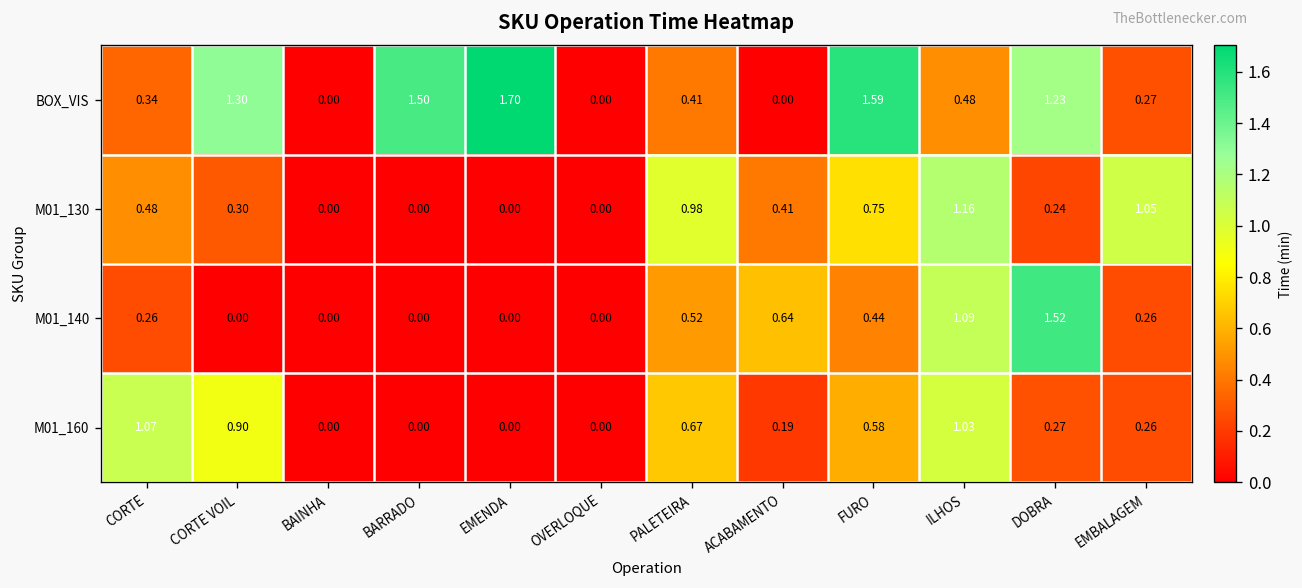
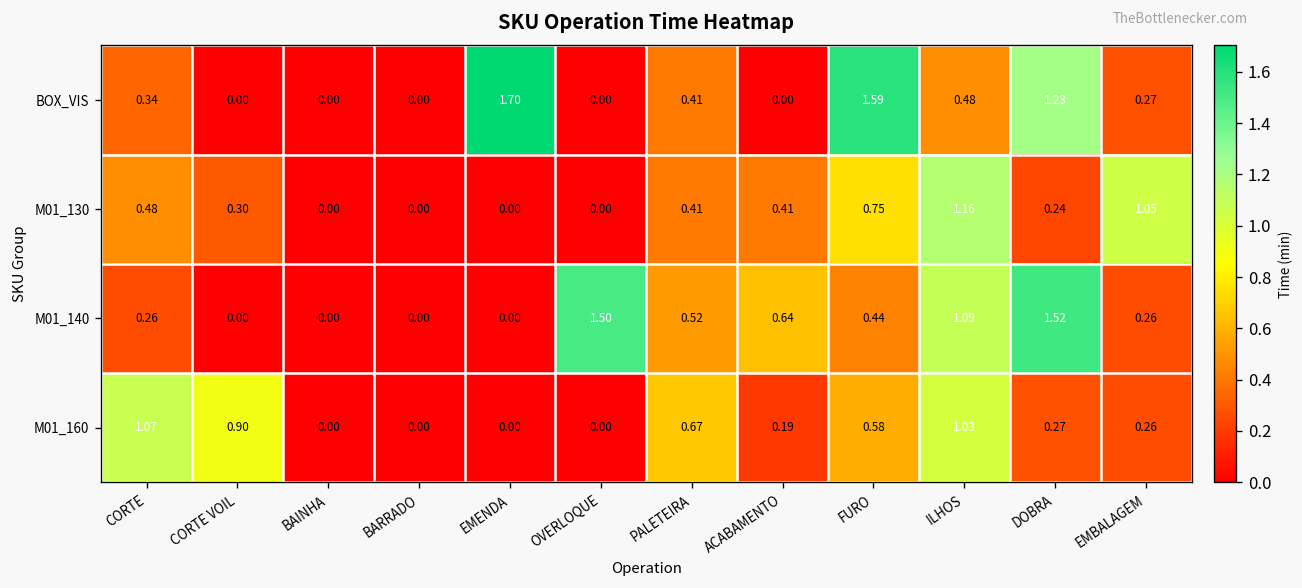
  {
    "BOX_VIS": {
      "CORTE": 0.34,
-     "CORTE VOIL": 1.30,
+     "CORTE VOIL": 0.00,
      "BAINHA": 0.00,
-     "BARRADO": 1.50,
+     "BARRADO": 0.00,
      "EMENDA": 1.70,
      "OVERLOQUE": 0.00,
      "PALETEIRA": 0.41,
      "ACABAMENTO": 0.00,
      "FURO": 1.59,
      "ILHOS": 0.48,
      "DOBRA": 1.23,
      "EMBALAGEM": 0.27
    },
    "M01_130": {
      "CORTE": 0.48,
      "CORTE VOIL": 0.30,
      "BAINHA": 0.00,
      "BARRADO": 0.00,
      "EMENDA": 0.00,
      "OVERLOQUE": 0.00,
-     "PALETEIRA": 0.98,
+     "PALETEIRA": 0.41,
      "ACABAMENTO": 0.41,
      "FURO": 0.75,
      "ILHOS": 1.16,
      "DOBRA": 0.24,
      "EMBALAGEM": 1.05
    },
    "M01_140": {
      "CORTE": 0.26,
      "CORTE VOIL": 0.00,
      "BAINHA": 0.00,
      "BARRADO": 0.00,
      "EMENDA": 0.00,
-     "OVERLOQUE": 0.00,
+     "OVERLOQUE": 1.50,
      "PALETEIRA": 0.52,
      "ACABAMENTO": 0.64,
      "FURO": 0.44,
      "ILHOS": 1.09,
      "DOBRA": 1.52,
      "EMBALAGEM": 0.26
    },
    "M01_160": {
      "CORTE": 1.07,
      "CORTE VOIL": 0.90,
      "BAINHA": 0.00,
      "BARRADO": 0.00,
      "EMENDA": 0.00,
      "OVERLOQUE": 0.00,
      "PALETEIRA": 0.67,
      "ACABAMENTO": 0.19,
      "FURO": 0.58,
      "ILHOS": 1.03,
      "DOBRA": 0.27,
      "EMBALAGEM": 0.26
    }
  }
